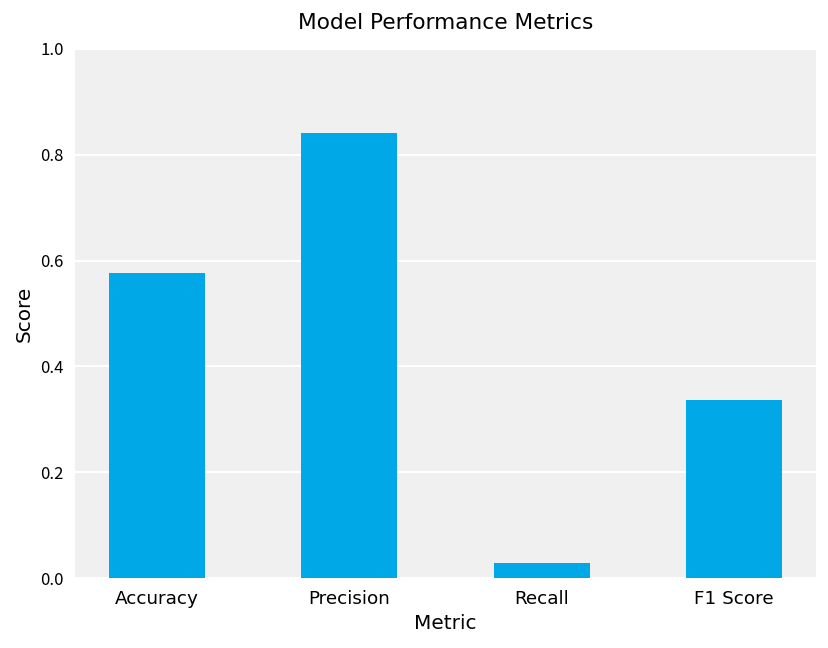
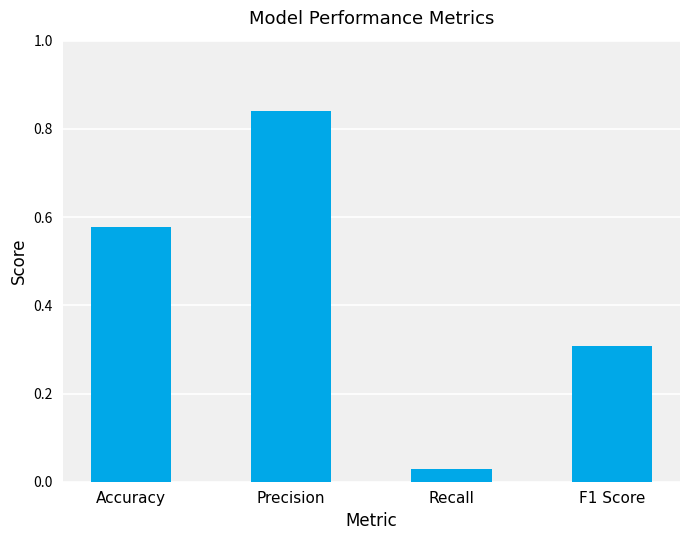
  {
    "Accuracy": 0.58,
    "Precision": 0.84,
    "Recall": 0.03,
-   "F1 Score": 0.34
+   "F1 Score": 0.31
  }
